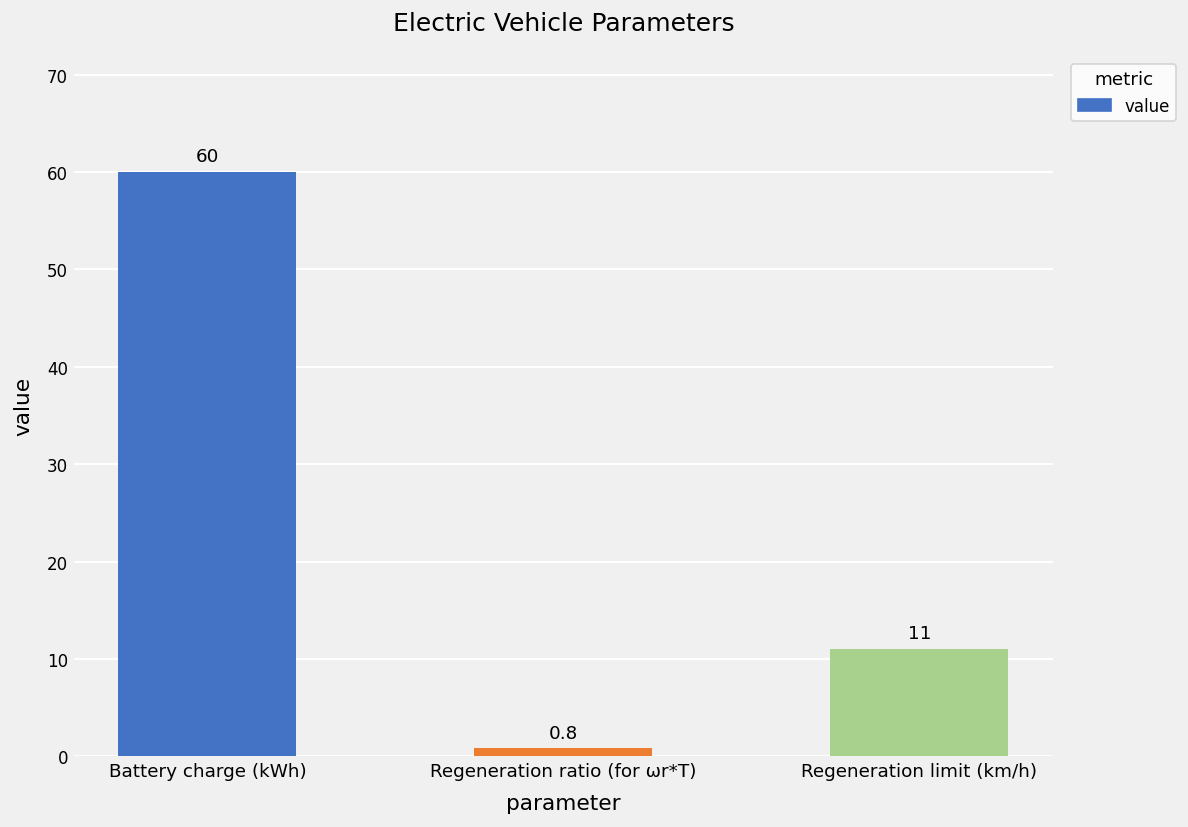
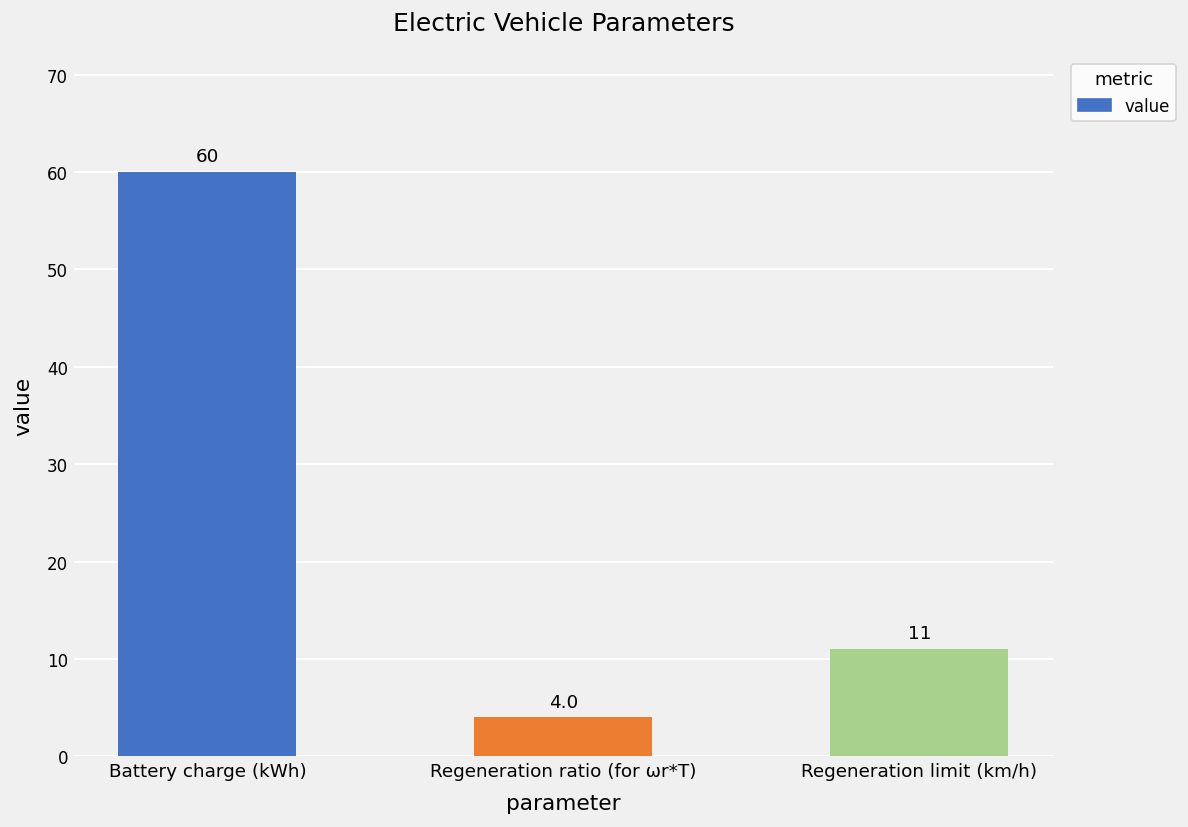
  {
    "Battery charge (kWh)": 60,
-   "Regeneration ratio (for ωr*T)": 0.8,
+   "Regeneration ratio (for ωr*T)": 4.0,
    "Regeneration limit (km/h)": 11
  }
